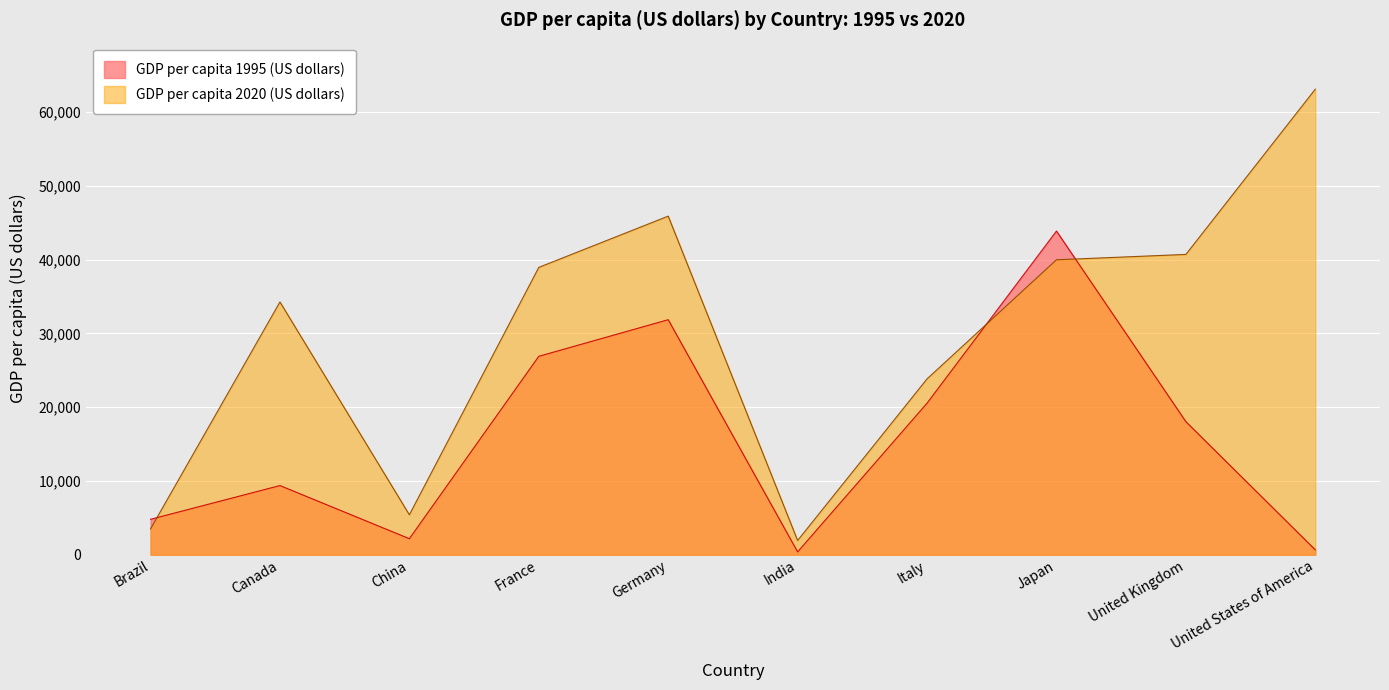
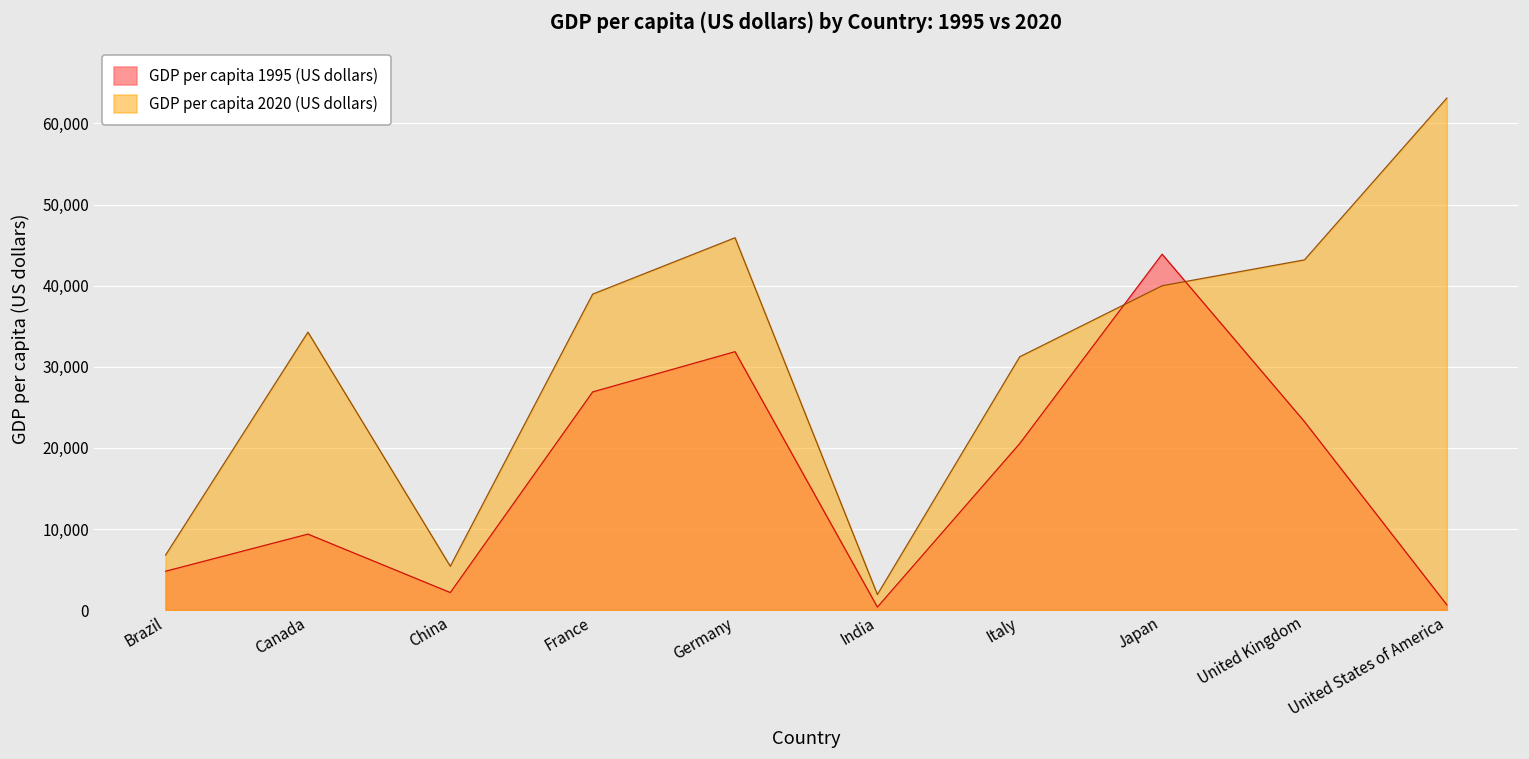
  {
    "GDP per capita 1995 (US dollars)": {
      "Brazil": "5,000",
      "Canada": "9,000",
      "China": "2,000",
      "France": "27,000",
      "Germany": "32,000",
      "India": "0",
      "Italy": "21,000",
      "Japan": "44,000",
-     "United Kingdom": "18,000",
+     "United Kingdom": "23,000",
      "United States of America": "1,000"
    },
    "GDP per capita 2020 (US dollars)": {
-     "Brazil": "4,000",
+     "Brazil": "7,000",
      "Canada": "34,000",
      "China": "5,000",
      "France": "39,000",
      "Germany": "46,000",
      "India": "2,000",
-     "Italy": "24,000",
+     "Italy": "31,000",
      "Japan": "40,000",
-     "United Kingdom": "41,000",
+     "United Kingdom": "43,000",
      "United States of America": "63,000"
    }
  }
